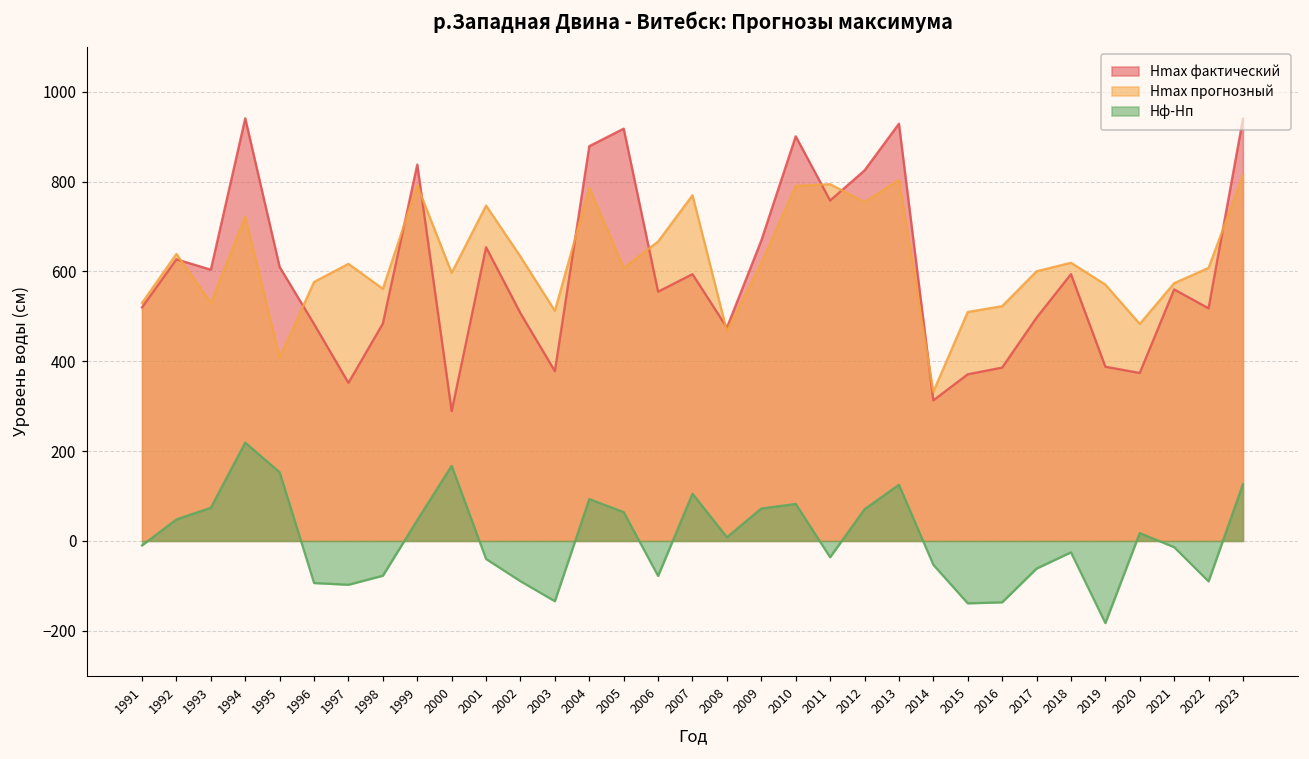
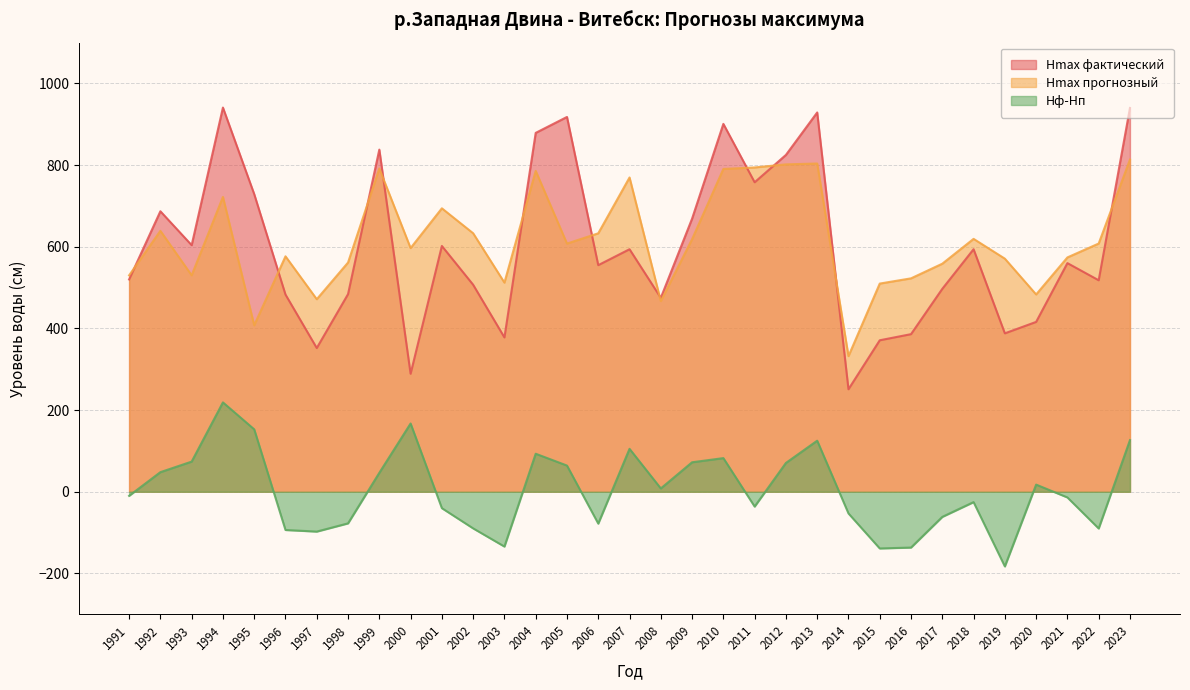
  {
    "Hmax фактический": {
      "1991": 520,
-     "1992": 630,
+     "1992": 690,
      "1993": 600,
      "1994": 940,
-     "1995": 610,
+     "1995": 730,
      "1996": 480,
      "1997": 350,
      "1998": 480,
      "1999": 840,
      "2000": 290,
-     "2001": 650,
+     "2001": 600,
      "2002": 510,
      "2003": 380,
      "2004": 880,
      "2005": 920,
      "2006": 560,
      "2007": 590,
      "2008": 480,
      "2009": 670,
      "2010": 900,
      "2011": 760,
      "2012": 830,
      "2013": 930,
-     "2014": 310,
+     "2014": 250,
      "2015": 370,
      "2016": 390,
      "2017": 500,
      "2018": 590,
      "2019": 390,
-     "2020": 370,
+     "2020": 420,
      "2021": 560,
      "2022": 520
    },
    "Hmax прогнозный": {
      "1991": 530,
      "1992": 640,
      "1993": 530,
      "1994": 720,
      "1995": 410,
      "1996": 580,
-     "1997": 620,
+     "1997": 470,
      "1998": 560,
      "1999": 790,
      "2000": 600,
-     "2001": 750,
+     "2001": 690,
      "2002": 630,
      "2003": 510,
      "2004": 790,
      "2005": 610,
-     "2006": 670,
+     "2006": 630,
      "2007": 770,
      "2008": 470,
      "2009": 620,
      "2010": 790,
      "2011": 790,
-     "2012": 750,
+     "2012": 800,
      "2013": 800,
      "2014": 330,
      "2015": 510,
      "2016": 520,
-     "2017": 600,
+     "2017": 560,
      "2018": 620,
      "2019": 570,
      "2020": 480,
      "2021": 570,
      "2022": 610,
      "2023": 810
    }
  }
